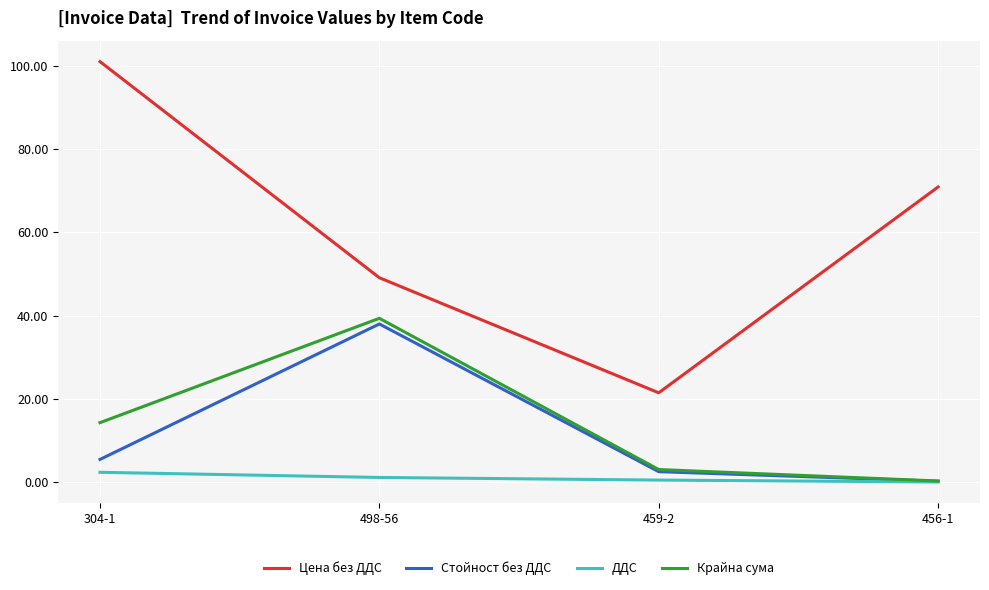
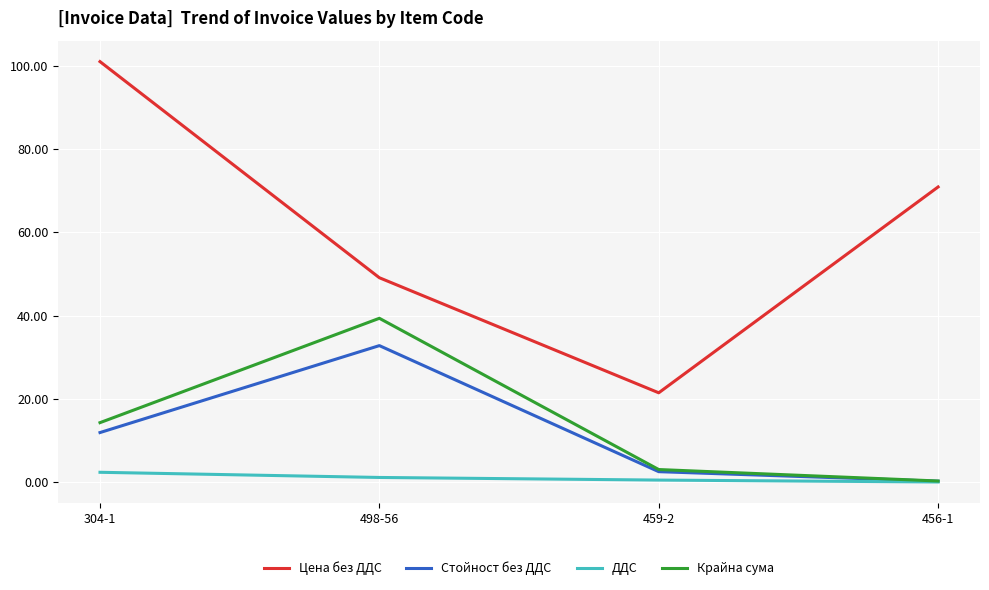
  {
    "Цена без ДДС": {
      "304-1": 101,
      "498-56": 49,
      "459-2": 21,
      "456-1": 71
    },
    "Стойност без ДДС": {
-     "304-1": 5,
-     "498-56": 38
+     "304-1": 12,
+     "498-56": 33
    },
    "ДДС": {
      "304-1": 2,
      "498-56": 1,
      "459-2": 1
    },
    "Крайна сума": {
      "304-1": 14,
      "498-56": 39
    }
  }
